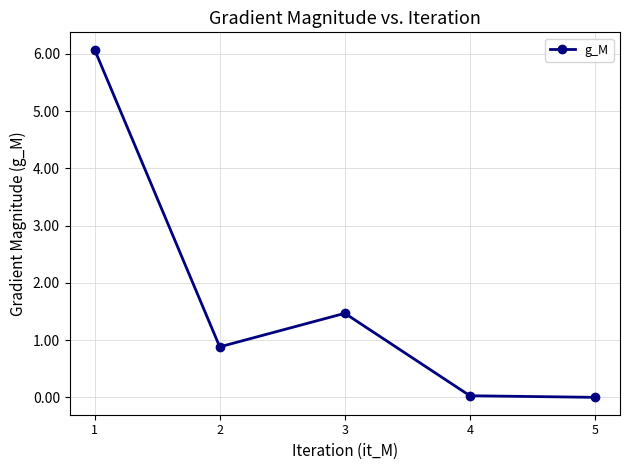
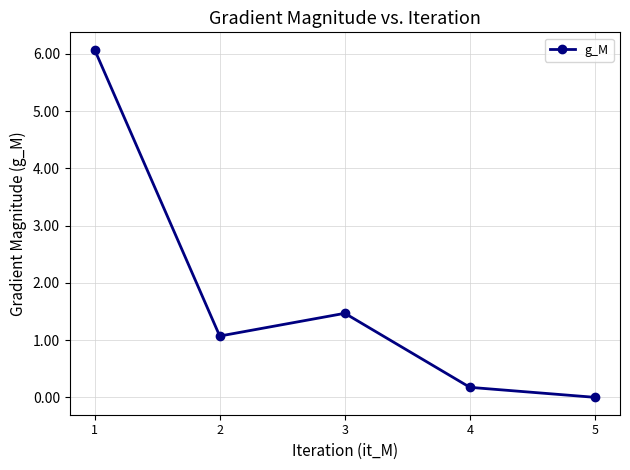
  {
    "1": 6.1,
-   "2": 0.9,
+   "2": 1.1,
    "3": 1.5,
-   "4": 0.0,
+   "4": 0.2,
    "5": 0.0
  }
